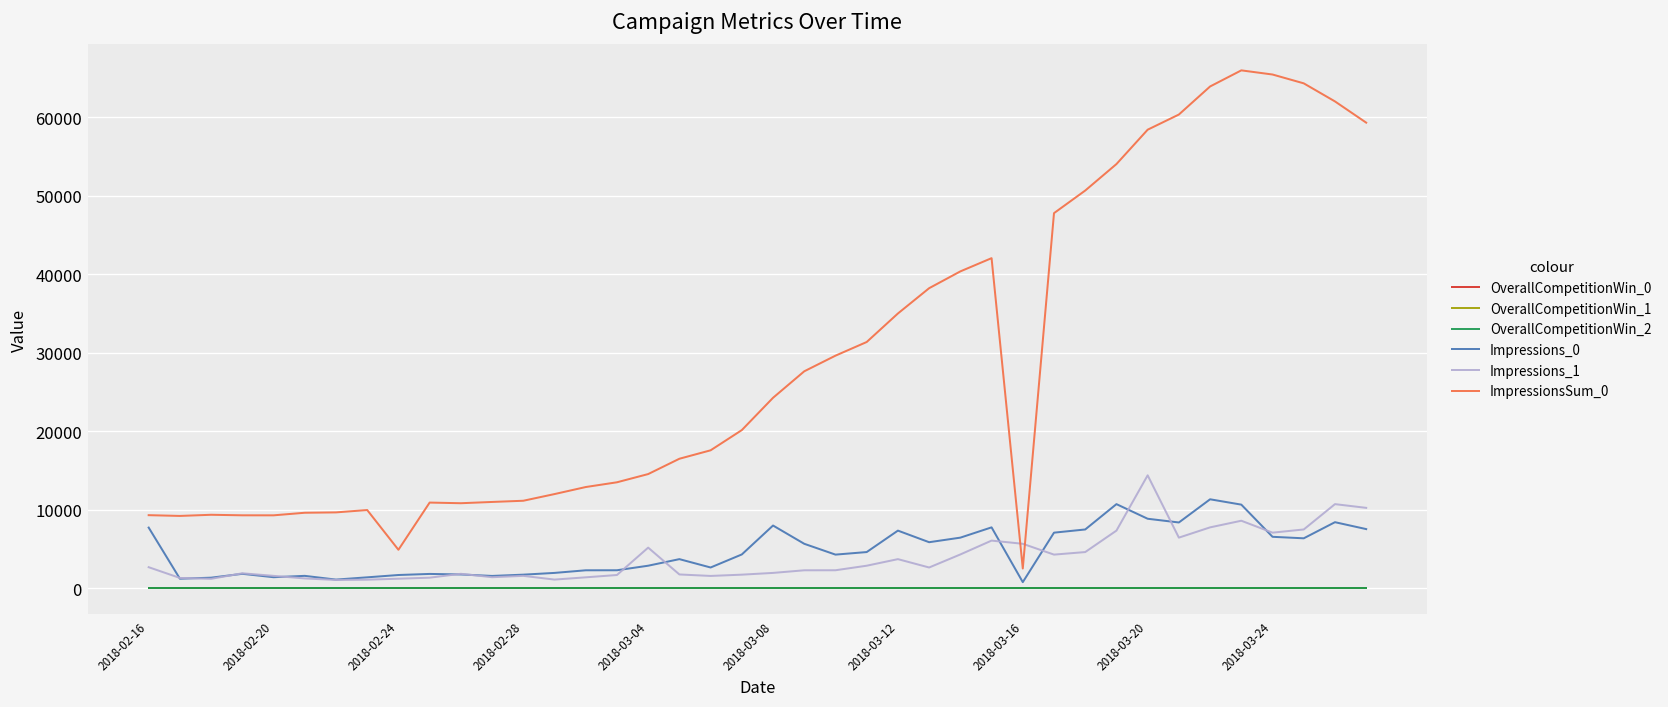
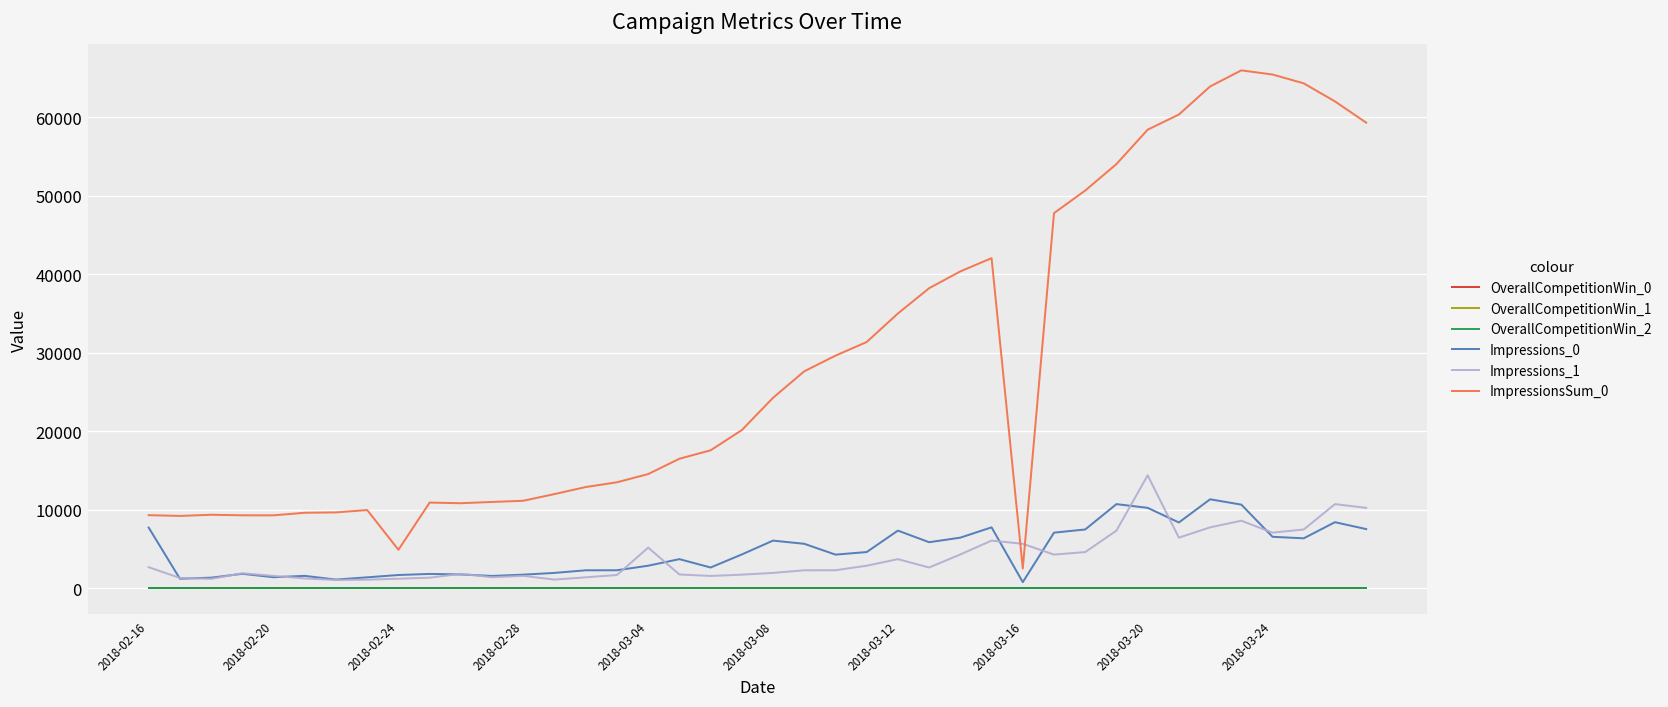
  {
    "OverallCompetitionWin_2": {
      "2018-02-16": 0,
      "2018-02-20": 0,
      "2018-02-24": 0,
      "2018-02-28": 0,
      "2018-03-04": 0,
      "2018-03-08": 0,
      "2018-03-12": 0,
      "2018-03-16": 0,
      "2018-03-20": 0,
      "2018-03-24": 0
    },
    "Impressions_0": {
      "2018-02-16": 8000,
      "2018-02-24": 2000,
      "2018-03-04": 3000,
-     "2018-03-08": 8000,
+     "2018-03-08": 6000,
      "2018-03-12": 7000,
      "2018-03-16": 1000,
-     "2018-03-20": 9000,
+     "2018-03-20": 10000,
      "2018-03-24": 7000
    },
    "Impressions_1": {
      "2018-02-16": 3000,
      "2018-02-24": 1000,
      "2018-03-04": 5000,
      "2018-03-08": 2000,
      "2018-03-12": 4000,
      "2018-03-16": 6000,
      "2018-03-20": 14000,
      "2018-03-24": 7000
    },
    "ImpressionsSum_0": {
      "2018-02-16": 9000,
      "2018-02-20": 9000,
      "2018-02-24": 5000,
      "2018-02-28": 11000,
      "2018-03-04": 15000,
      "2018-03-08": 24000,
      "2018-03-12": 35000,
      "2018-03-16": 3000,
      "2018-03-20": 58000,
      "2018-03-24": 65000
    }
  }
